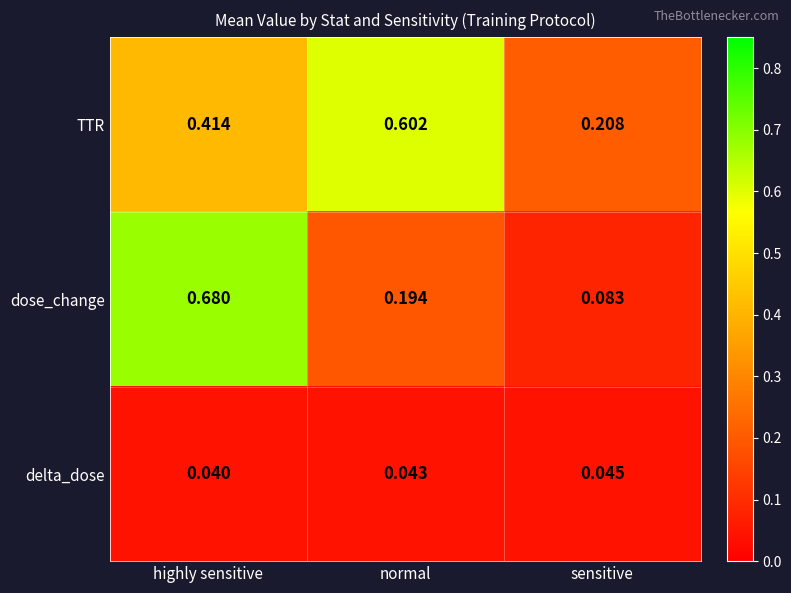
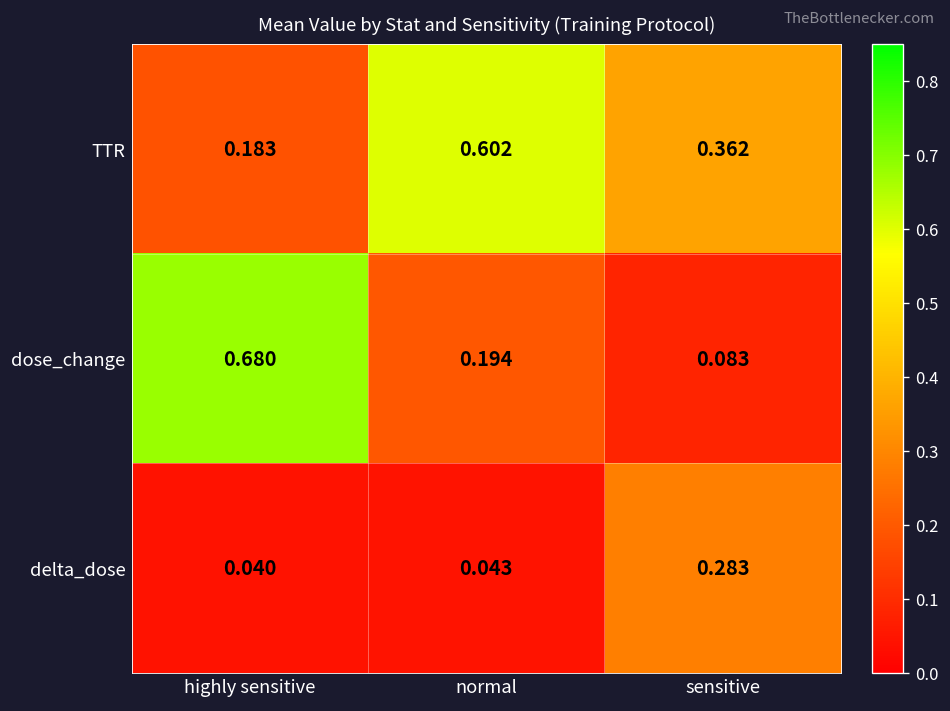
  {
    "TTR": {
-     "highly sensitive": 0.414,
+     "highly sensitive": 0.183,
      "normal": 0.602,
-     "sensitive": 0.208
+     "sensitive": 0.362
    },
    "dose_change": {
      "highly sensitive": 0.680,
      "normal": 0.194,
      "sensitive": 0.083
    },
    "delta_dose": {
      "highly sensitive": 0.040,
      "normal": 0.043,
-     "sensitive": 0.045
+     "sensitive": 0.283
    }
  }
